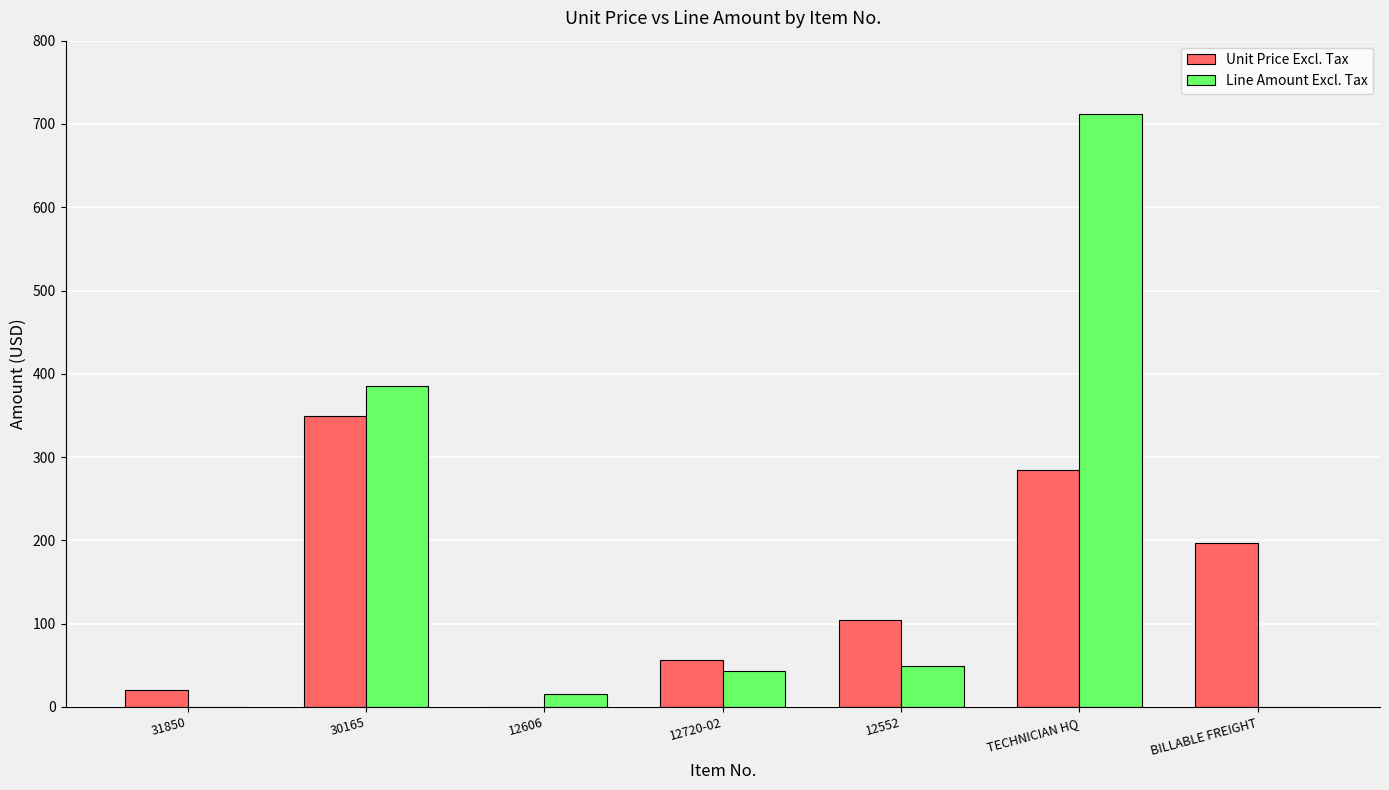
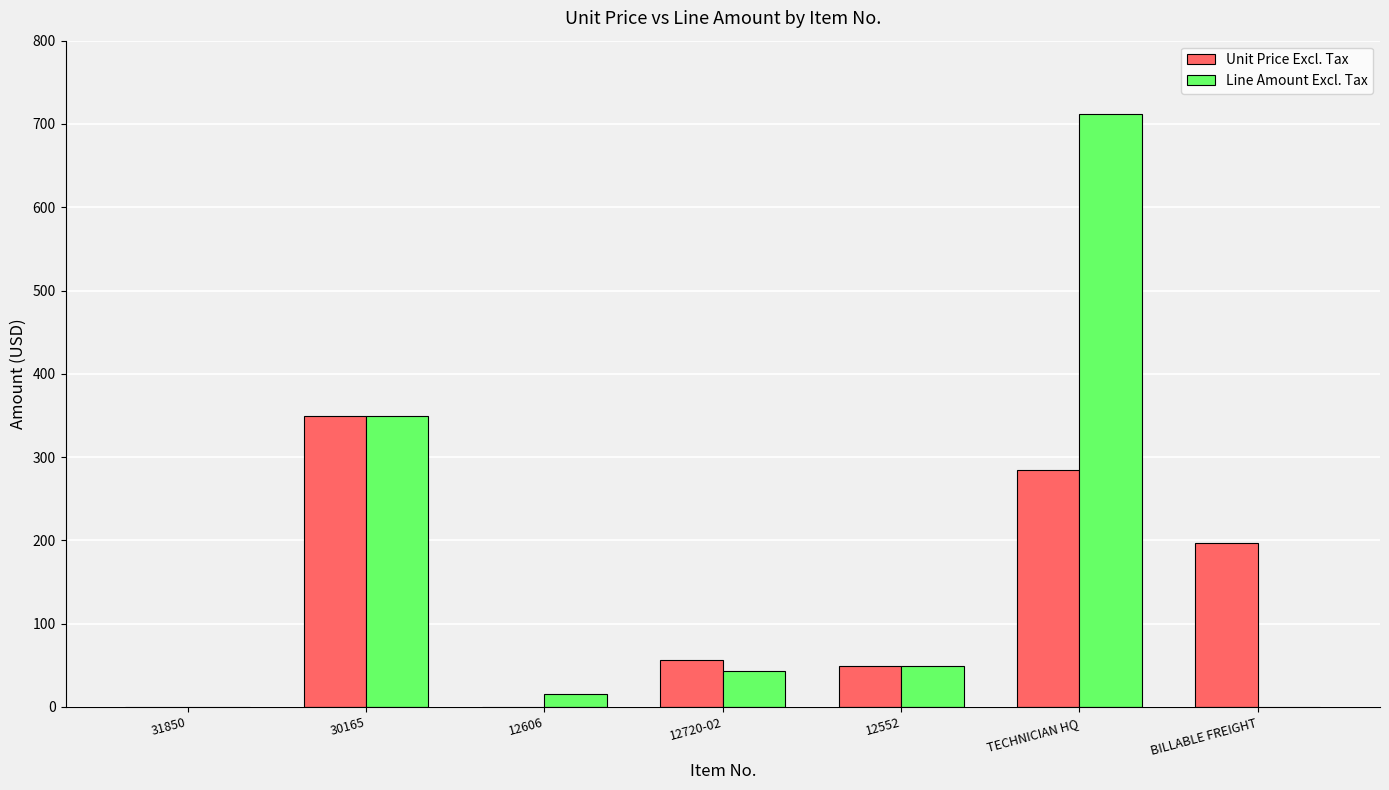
  {
    "Unit Price Excl. Tax": {
-     "31850": 20,
+     "31850": 0,
      "30165": 350,
      "12606": 0,
      "12720-02": 60,
-     "12552": 100,
+     "12552": 50,
      "TECHNICIAN HQ": 290,
      "BILLABLE FREIGHT": 200
    },
    "Line Amount Excl. Tax": {
      "31850": 0,
-     "30165": 390,
+     "30165": 350,
      "12606": 20,
      "12720-02": 40,
      "12552": 50,
      "TECHNICIAN HQ": 710,
      "BILLABLE FREIGHT": 0
    }
  }
